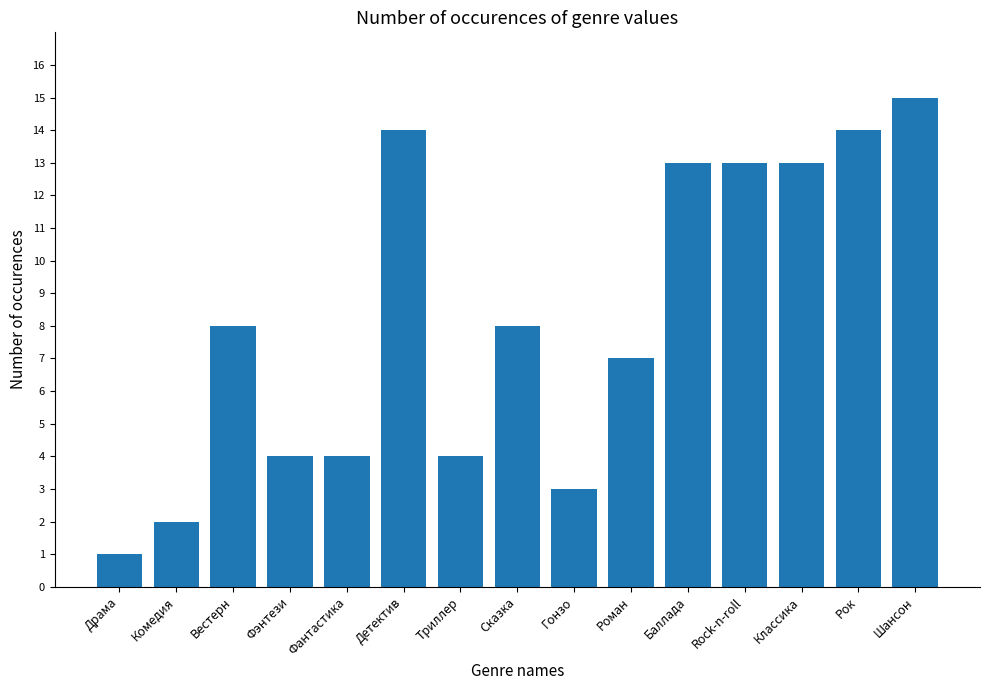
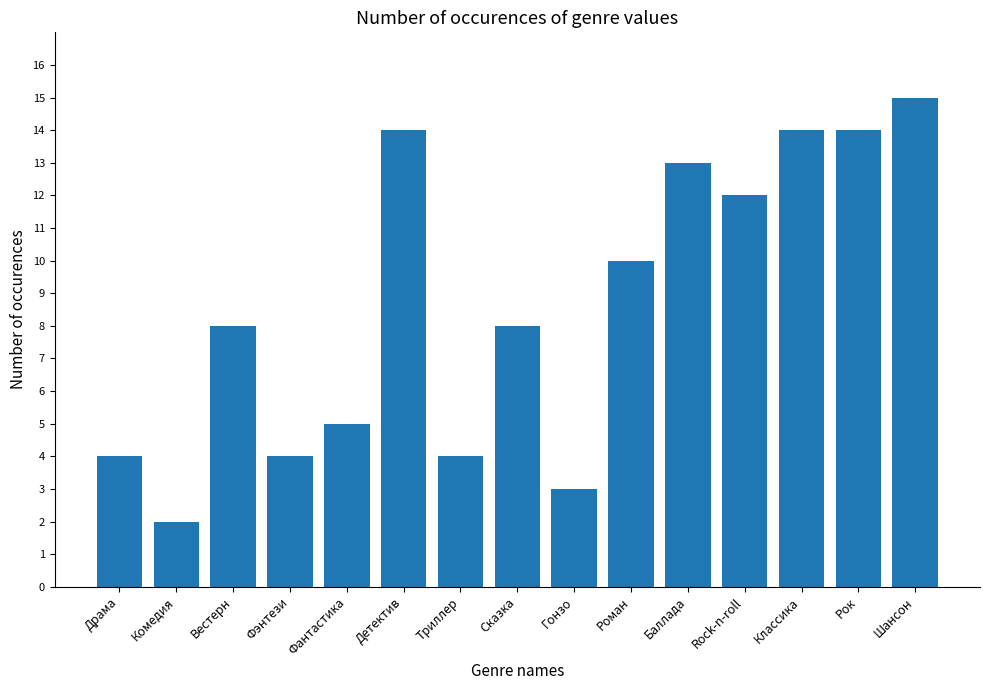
  {
-   "Драма": 1,
+   "Драма": 4,
    "Комедия": 2,
    "Вестерн": 8,
    "Фэнтези": 4,
-   "Фантастика": 4,
+   "Фантастика": 5,
    "Детектив": 14,
    "Триллер": 4,
    "Сказка": 8,
    "Гонзо": 3,
-   "Роман": 7,
+   "Роман": 10,
    "Баллада": 13,
-   "Rock-n-roll": 13,
-   "Классика": 13,
+   "Rock-n-roll": 12,
+   "Классика": 14,
    "Рок": 14,
    "Шансон": 15
  }
